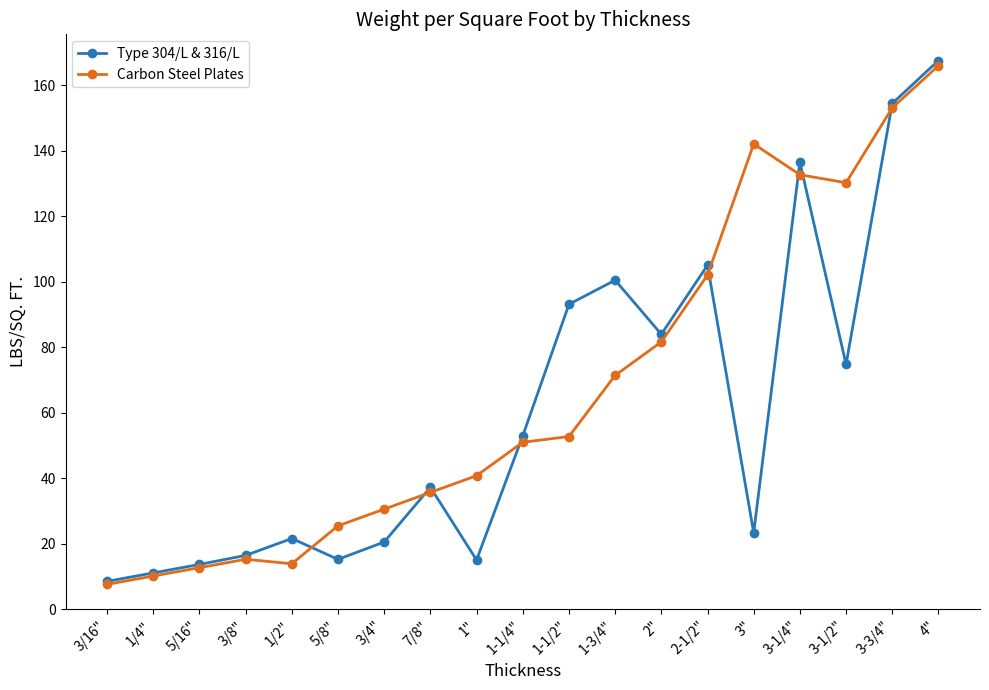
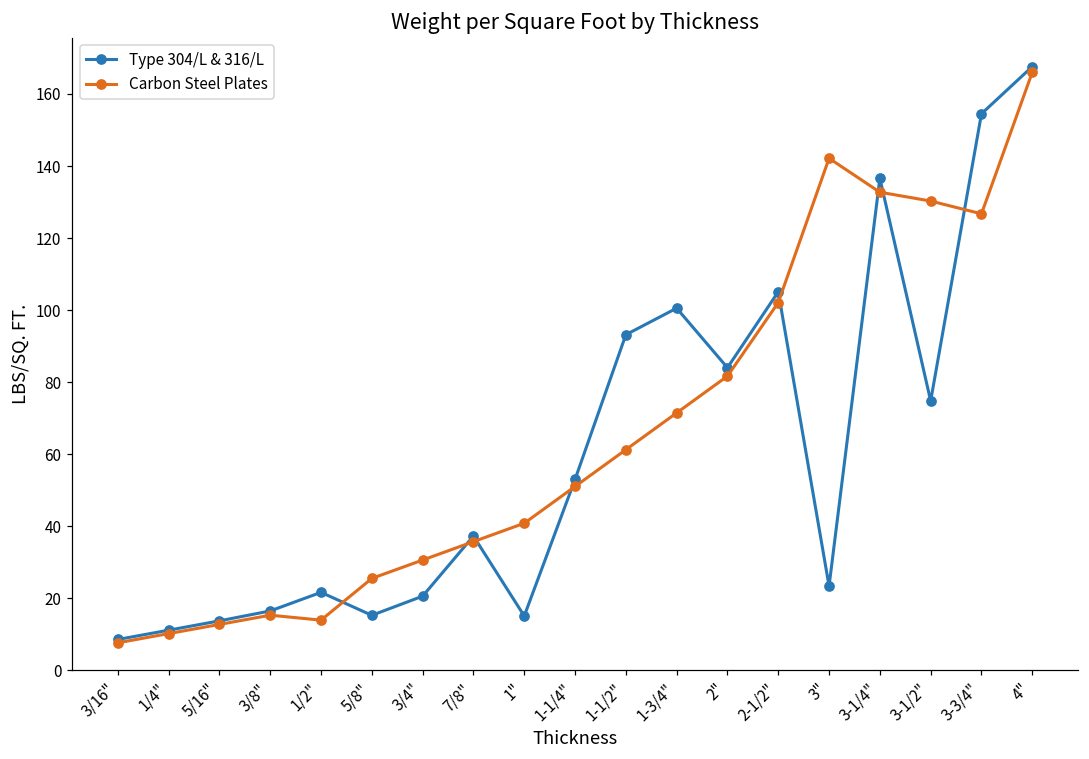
  {
    "Type 304/L & 316/L": {
      "3/16\"": 9,
      "1/4\"": 11,
      "5/16\"": 14,
      "3/8\"": 17,
      "1/2\"": 22,
      "5/8\"": 15,
      "3/4\"": 21,
      "7/8\"": 37,
      "1\"": 15,
      "1-1/4\"": 53,
      "1-1/2\"": 93,
      "1-3/4\"": 101,
      "2\"": 84,
      "2-1/2\"": 105,
      "3\"": 23,
      "3-1/4\"": 137,
      "3-1/2\"": 75,
      "3-3/4\"": 155,
      "4\"": 168
    },
    "Carbon Steel Plates": {
      "3/16\"": 8,
      "1/4\"": 10,
      "5/16\"": 13,
      "3/8\"": 15,
      "1/2\"": 14,
      "5/8\"": 26,
      "3/4\"": 31,
      "7/8\"": 36,
      "1\"": 41,
      "1-1/4\"": 51,
-     "1-1/2\"": 53,
+     "1-1/2\"": 61,
      "1-3/4\"": 71,
      "2\"": 82,
      "2-1/2\"": 102,
      "3\"": 142,
      "3-1/4\"": 133,
      "3-1/2\"": 130,
-     "3-3/4\"": 153,
+     "3-3/4\"": 127,
      "4\"": 166
    }
  }
